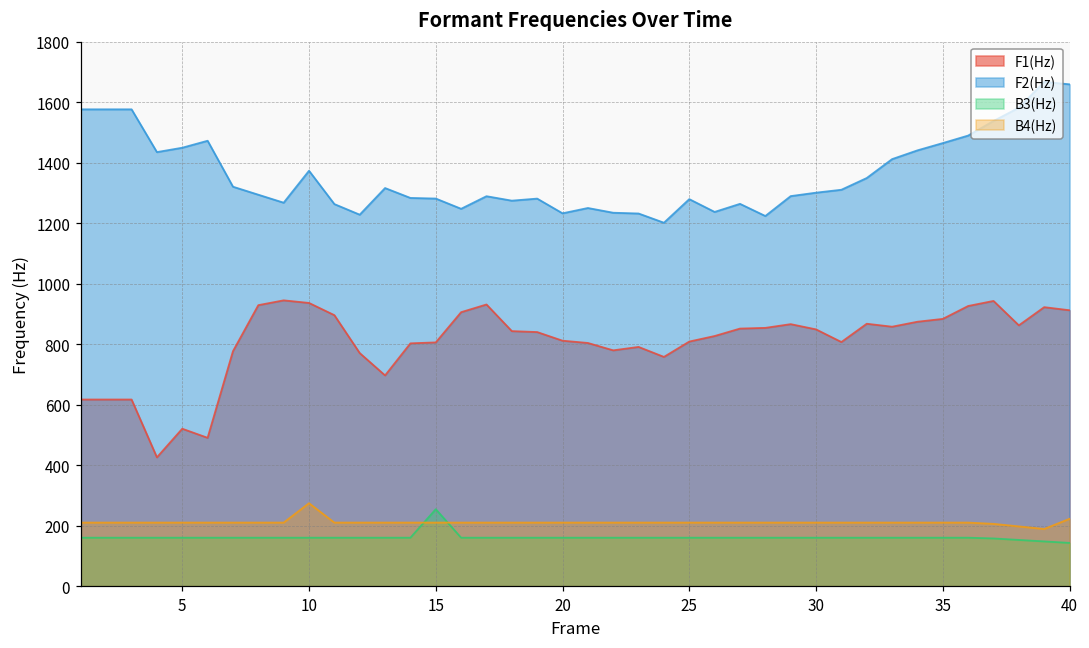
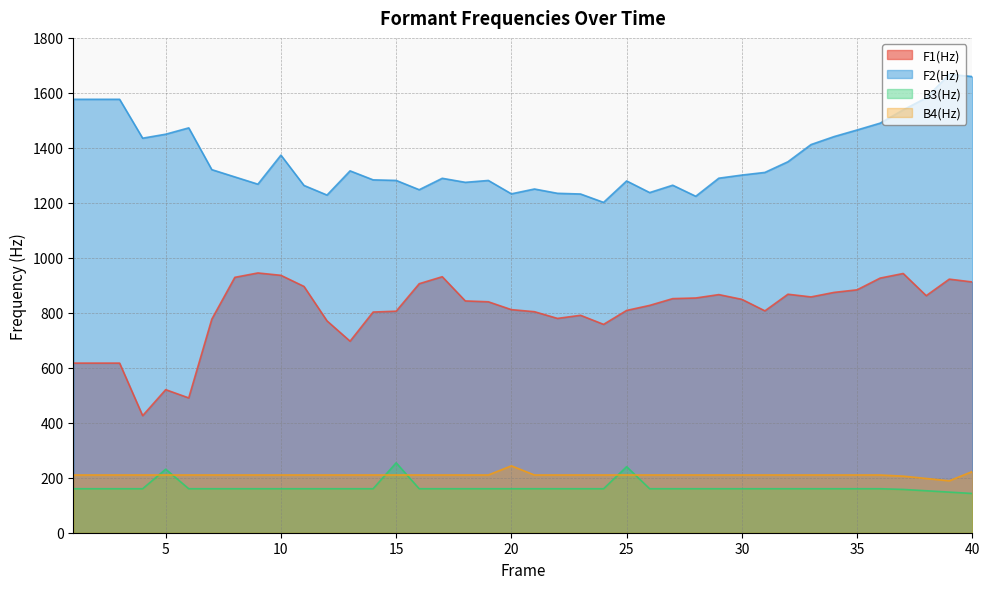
  {
    "F1(Hz)": {
      "5": 520,
      "10": 940,
      "15": 810,
      "20": 810,
      "25": 810,
      "30": 850,
      "35": 880,
      "40": 910
    },
    "F2(Hz)": {
      "5": 1450,
      "10": 1370,
      "15": 1280,
      "20": 1230,
      "25": 1280,
      "30": 1300,
      "35": 1460,
      "40": 1660
    },
    "B3(Hz)": {
-     "5": 160,
+     "5": 230,
      "10": 160,
      "15": 250,
      "20": 160,
-     "25": 160,
+     "25": 240,
      "30": 160,
      "35": 160,
      "40": 140
    },
    "B4(Hz)": {
      "5": 210,
-     "10": 270,
+     "10": 210,
      "15": 210,
-     "20": 210,
+     "20": 240,
      "25": 210,
      "30": 210,
      "35": 210,
      "40": 220
    }
  }
